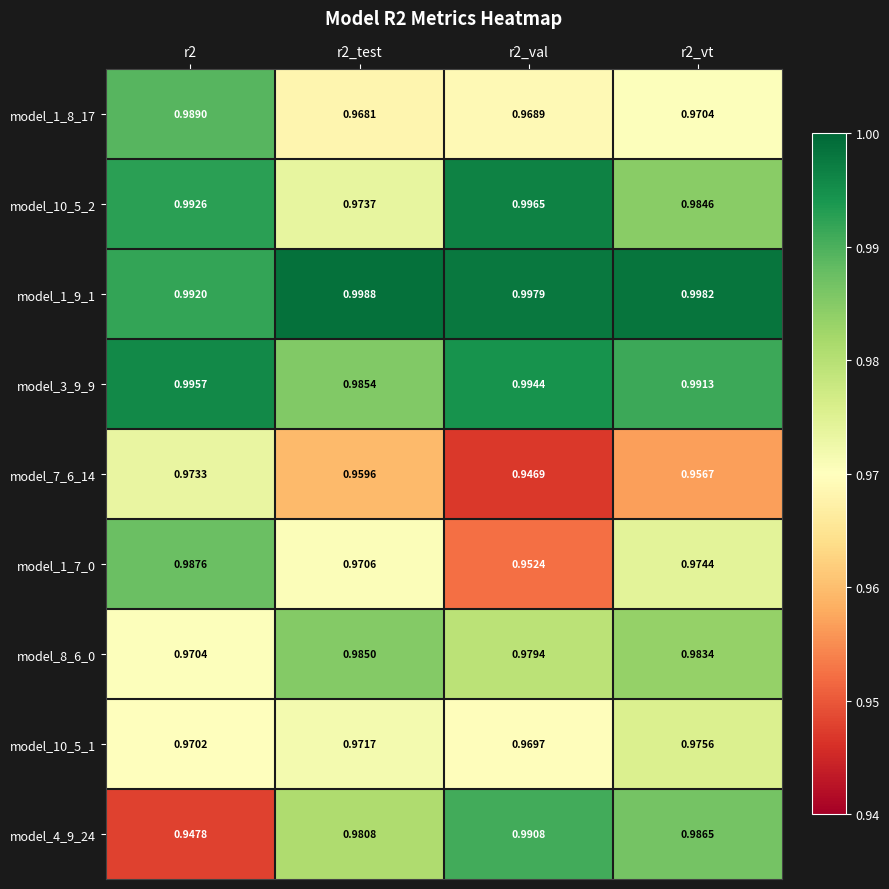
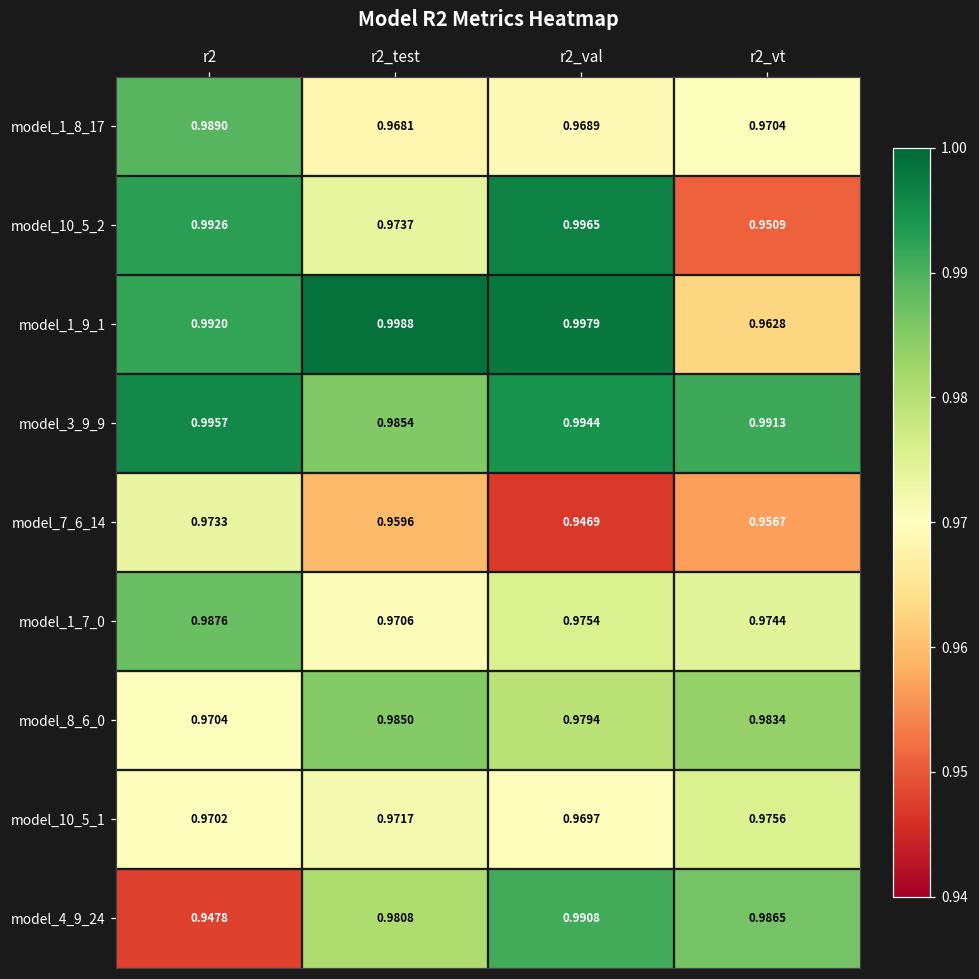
  {
    "model_1_8_17": {
      "r2": 0.9890,
      "r2_test": 0.9681,
      "r2_val": 0.9689,
      "r2_vt": 0.9704
    },
    "model_10_5_2": {
      "r2": 0.9926,
      "r2_test": 0.9737,
      "r2_val": 0.9965,
-     "r2_vt": 0.9846
+     "r2_vt": 0.9509
    },
    "model_1_9_1": {
      "r2": 0.9920,
      "r2_test": 0.9988,
      "r2_val": 0.9979,
-     "r2_vt": 0.9982
+     "r2_vt": 0.9628
    },
    "model_3_9_9": {
      "r2": 0.9957,
      "r2_test": 0.9854,
      "r2_val": 0.9944,
      "r2_vt": 0.9913
    },
    "model_7_6_14": {
      "r2": 0.9733,
      "r2_test": 0.9596,
      "r2_val": 0.9469,
      "r2_vt": 0.9567
    },
    "model_1_7_0": {
      "r2": 0.9876,
      "r2_test": 0.9706,
-     "r2_val": 0.9524,
+     "r2_val": 0.9754,
      "r2_vt": 0.9744
    },
    "model_8_6_0": {
      "r2": 0.9704,
      "r2_test": 0.9850,
      "r2_val": 0.9794,
      "r2_vt": 0.9834
    },
    "model_10_5_1": {
      "r2": 0.9702,
      "r2_test": 0.9717,
      "r2_val": 0.9697,
      "r2_vt": 0.9756
    },
    "model_4_9_24": {
      "r2": 0.9478,
      "r2_test": 0.9808,
      "r2_val": 0.9908,
      "r2_vt": 0.9865
    }
  }
